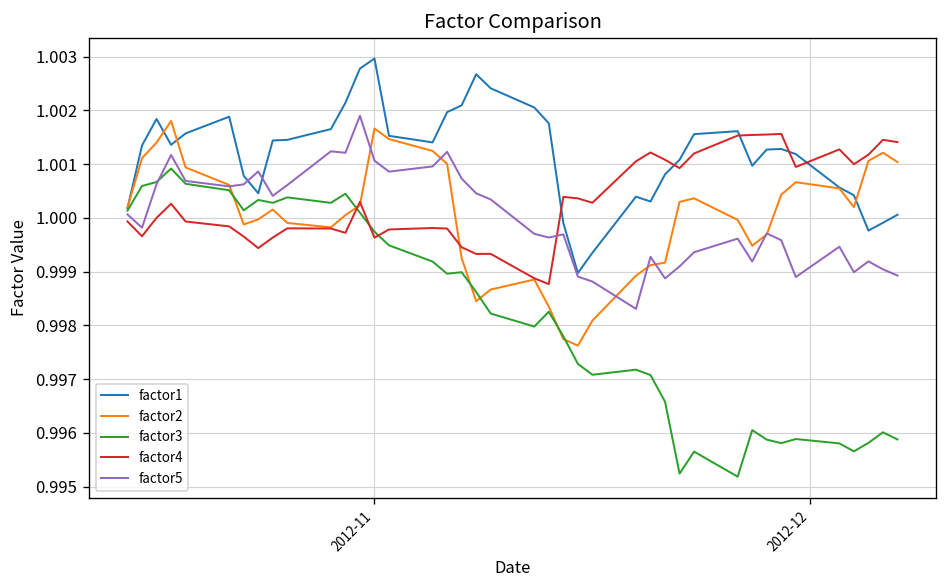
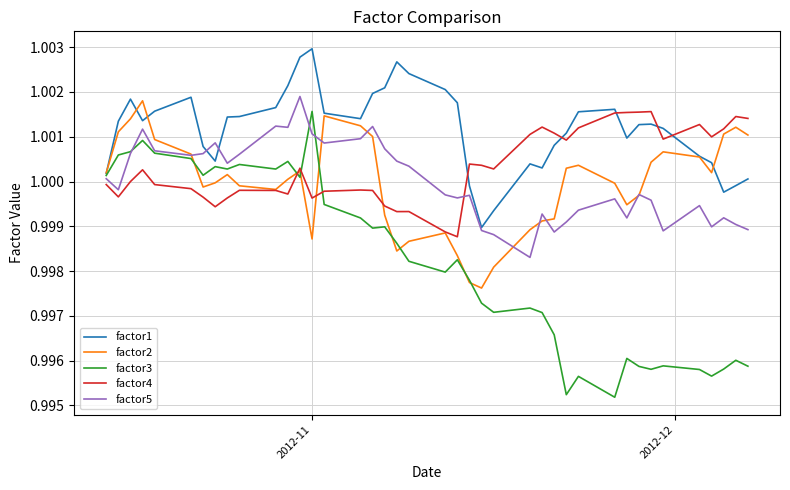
  {
    "factor1": {
      "2012-11": 1.0030
    },
    "factor2": {
-     "2012-11": 1.0017
+     "2012-11": 0.9987
    },
    "factor3": {
-     "2012-11": 0.9997
+     "2012-11": 1.0016
    },
    "factor4": {
      "2012-11": 0.9996
    },
    "factor5": {
      "2012-11": 1.0011
    }
  }
